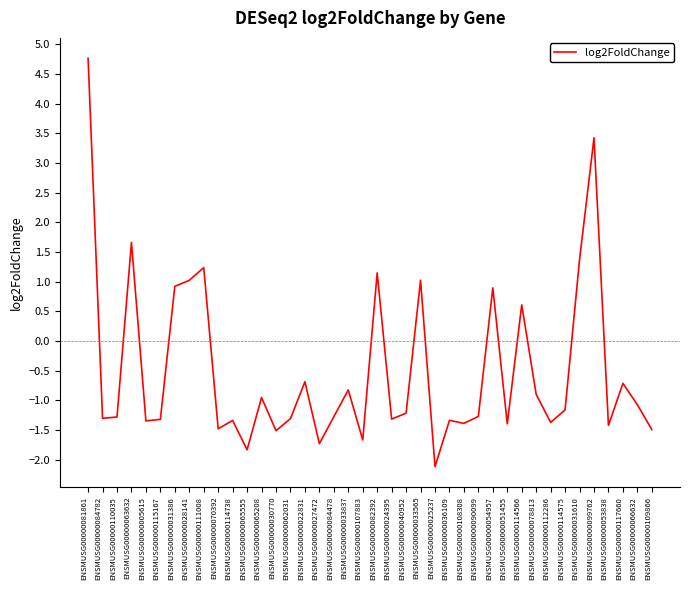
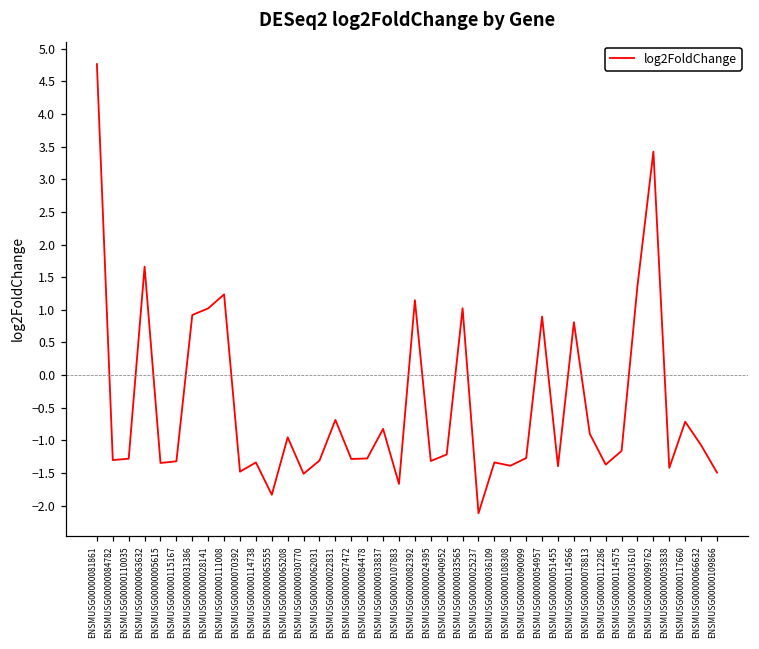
  {
    "ENSMUSG00000081861": 4.8,
    "ENSMUSG00000084782": -1.3,
    "ENSMUSG00000110035": -1.3,
    "ENSMUSG00000063632": 1.7,
    "ENSMUSG00000005615": -1.3,
    "ENSMUSG00000115167": -1.3,
    "ENSMUSG00000031386": 0.9,
    "ENSMUSG00000028141": 1.0,
    "ENSMUSG00000111008": 1.2,
    "ENSMUSG00000070392": -1.5,
    "ENSMUSG00000114738": -1.3,
    "ENSMUSG00000065555": -1.8,
    "ENSMUSG00000065208": -1.0,
    "ENSMUSG00000030770": -1.5,
    "ENSMUSG00000062031": -1.3,
    "ENSMUSG00000022831": -0.7,
-   "ENSMUSG00000027472": -1.7,
+   "ENSMUSG00000027472": -1.3,
    "ENSMUSG00000084478": -1.3,
    "ENSMUSG00000033837": -0.8,
    "ENSMUSG00000107883": -1.7,
    "ENSMUSG00000082392": 1.1,
    "ENSMUSG00000024395": -1.3,
    "ENSMUSG00000040952": -1.2,
    "ENSMUSG00000033565": 1.0,
    "ENSMUSG00000025237": -2.1,
    "ENSMUSG00000036109": -1.3,
    "ENSMUSG00000108308": -1.4,
    "ENSMUSG00000090099": -1.3,
    "ENSMUSG00000054957": 0.9,
    "ENSMUSG00000051455": -1.4,
-   "ENSMUSG00000114566": 0.6,
+   "ENSMUSG00000114566": 0.8,
    "ENSMUSG00000078813": -0.9,
    "ENSMUSG00000112286": -1.4,
    "ENSMUSG00000114575": -1.2,
    "ENSMUSG00000031610": 1.4,
    "ENSMUSG00000099762": 3.4,
    "ENSMUSG00000053838": -1.4,
    "ENSMUSG00000117660": -0.7,
    "ENSMUSG00000066632": -1.1,
    "ENSMUSG00000109866": -1.5
  }
